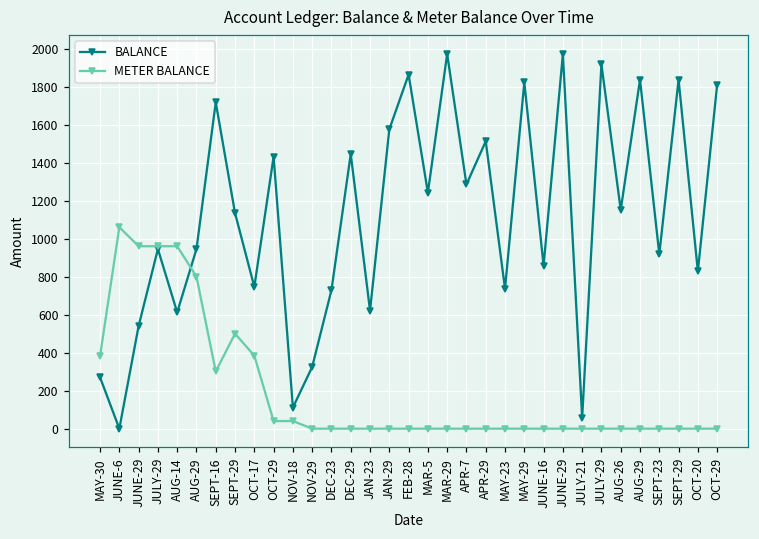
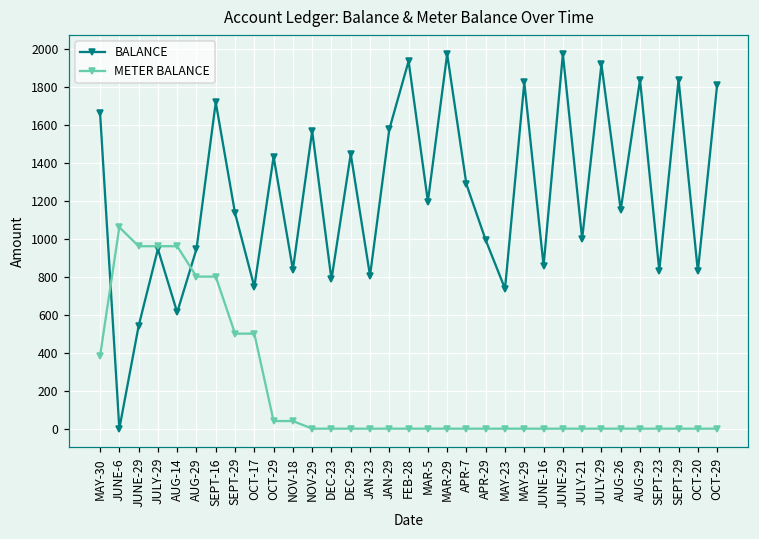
  {
    "BALANCE": {
-     "MAY-30": 270,
+     "MAY-30": 1660,
      "JUNE-6": 0,
      "AUG-14": 610,
      "SEPT-16": 1720,
      "OCT-17": 750,
-     "NOV-18": 110,
-     "NOV-29": 330,
-     "DEC-23": 730,
+     "NOV-18": 840,
+     "NOV-29": 1570,
+     "DEC-23": 790,
      "DEC-29": 1450,
-     "JAN-23": 620,
+     "JAN-23": 810,
      "JAN-29": 1580,
-     "FEB-28": 1860,
-     "MAR-5": 1240,
+     "FEB-28": 1930,
+     "MAR-5": 1200,
      "MAR-29": 1970,
      "APR-7": 1290,
-     "APR-29": 1510,
+     "APR-29": 990,
      "MAY-23": 740,
      "MAY-29": 1820,
      "JUNE-16": 860,
-     "JULY-21": 60,
+     "JULY-21": 1000,
      "AUG-26": 1150,
-     "SEPT-23": 920,
+     "SEPT-23": 830,
      "OCT-20": 830
    },
    "METER BALANCE": {
      "MAY-30": 380,
      "JUNE-6": 1060,
      "AUG-14": 960,
-     "SEPT-16": 300,
-     "OCT-17": 380,
+     "SEPT-16": 800,
+     "OCT-17": 500,
      "NOV-18": 40,
      "NOV-29": 0,
      "DEC-23": 0,
      "DEC-29": 0,
      "JAN-23": 0,
      "JAN-29": 0,
      "FEB-28": 0,
      "MAR-5": 0,
      "MAR-29": 0,
      "APR-7": 0,
      "APR-29": 0,
      "MAY-23": 0,
      "MAY-29": 0,
      "JUNE-16": 0,
      "JULY-21": 0,
      "AUG-26": 0,
      "SEPT-23": 0,
      "OCT-20": 0
    }
  }
